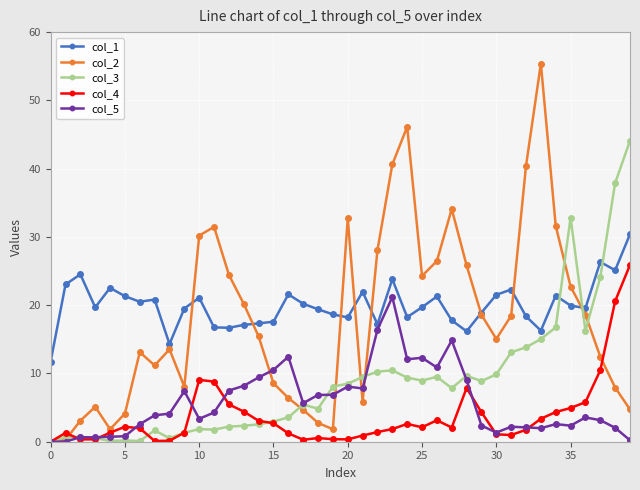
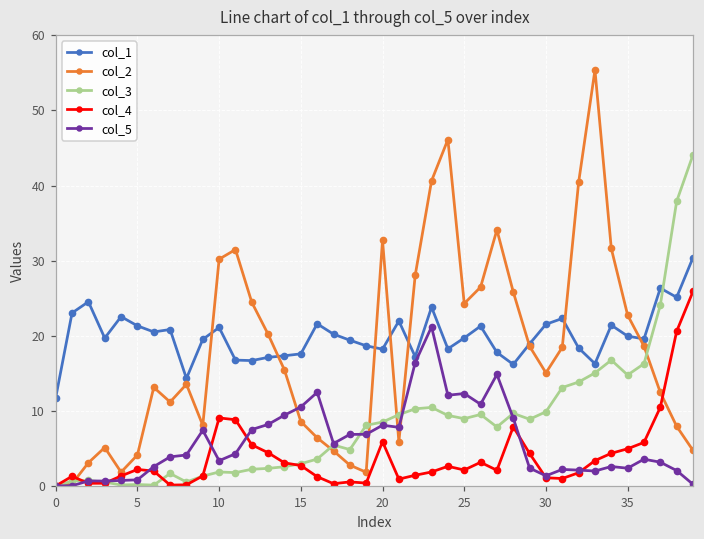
  {
    "col_1": {
      "0": 12,
      "5": 21,
      "10": 21,
      "15": 18,
      "20": 18,
      "25": 20,
      "30": 22,
      "35": 20
    },
    "col_2": {
      "5": 4,
      "10": 30,
      "15": 9,
      "20": 33,
      "25": 24,
      "30": 15,
      "35": 23
    },
    "col_3": {
      "5": 0,
      "10": 2,
      "20": 9,
      "25": 9,
      "30": 10,
-     "35": 33
+     "35": 15
    },
    "col_4": {
      "5": 2,
      "10": 9,
-     "20": 0,
+     "20": 6,
      "25": 2,
      "35": 5
    },
    "col_5": {
      "5": 1,
      "10": 3,
      "15": 11,
      "20": 8,
      "25": 12,
      "35": 2
    }
  }
